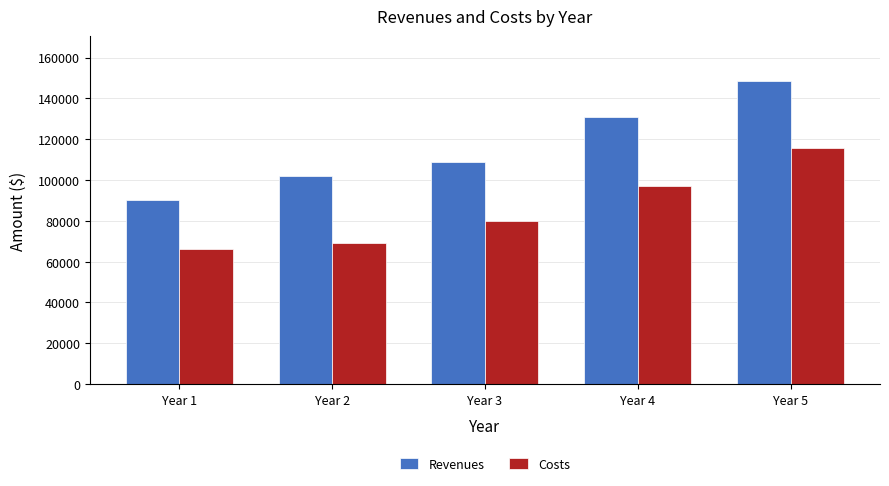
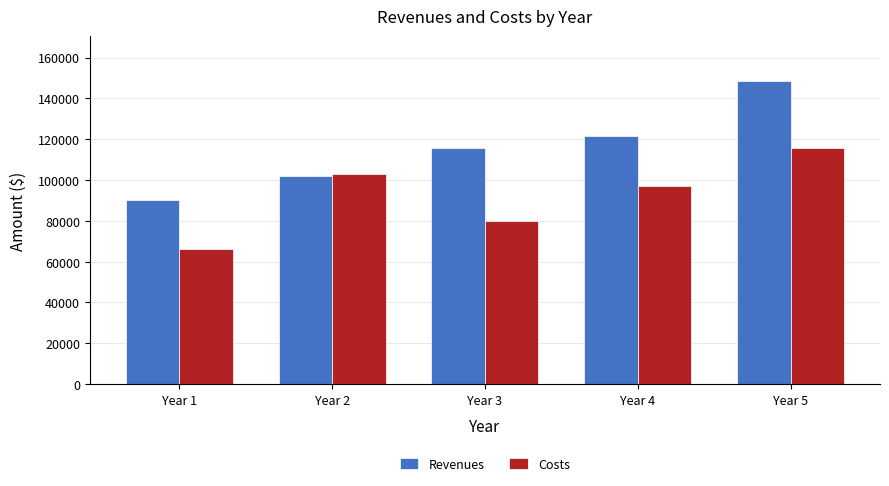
  {
    "Revenues": {
      "Year 1": 90000,
      "Year 2": 102000,
-     "Year 3": 109000,
-     "Year 4": 131000,
+     "Year 3": 116000,
+     "Year 4": 122000,
      "Year 5": 148000
    },
    "Costs": {
      "Year 1": 66000,
-     "Year 2": 69000,
+     "Year 2": 103000,
      "Year 3": 80000,
      "Year 4": 97000,
      "Year 5": 116000
    }
  }
